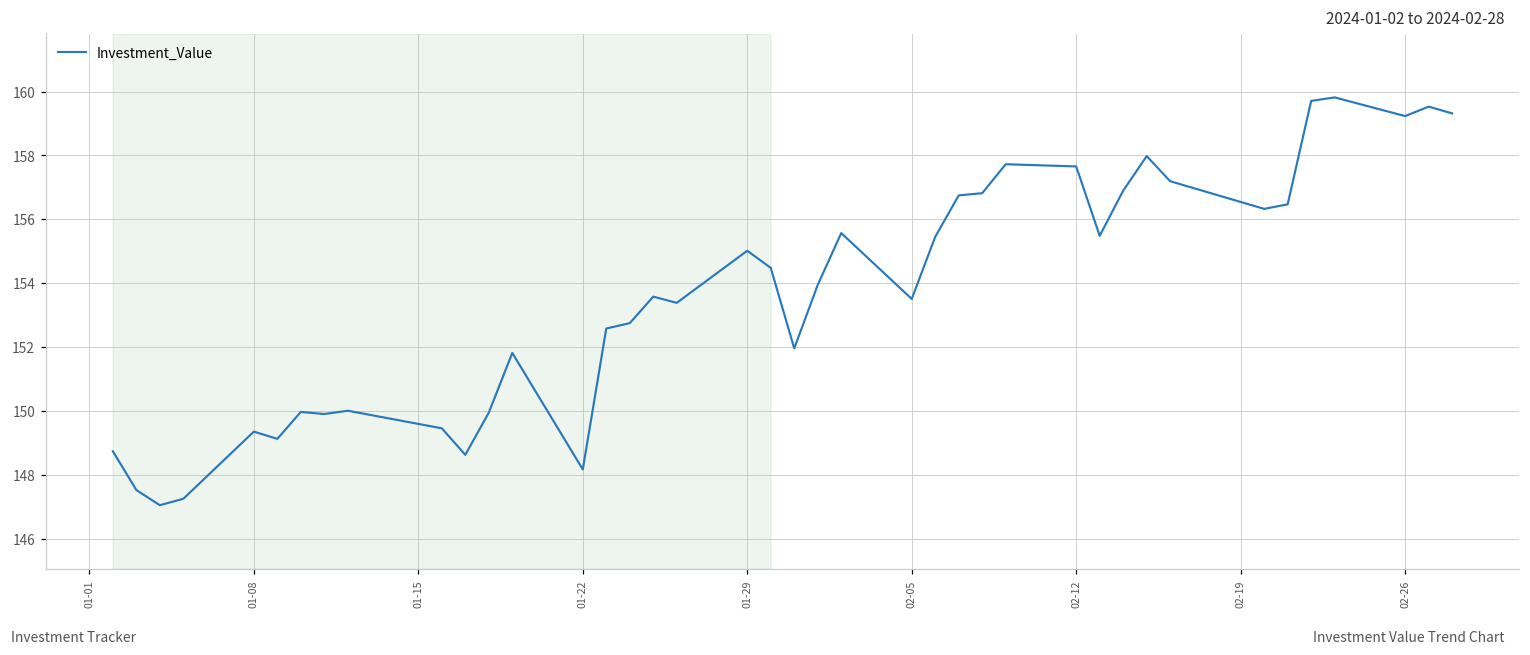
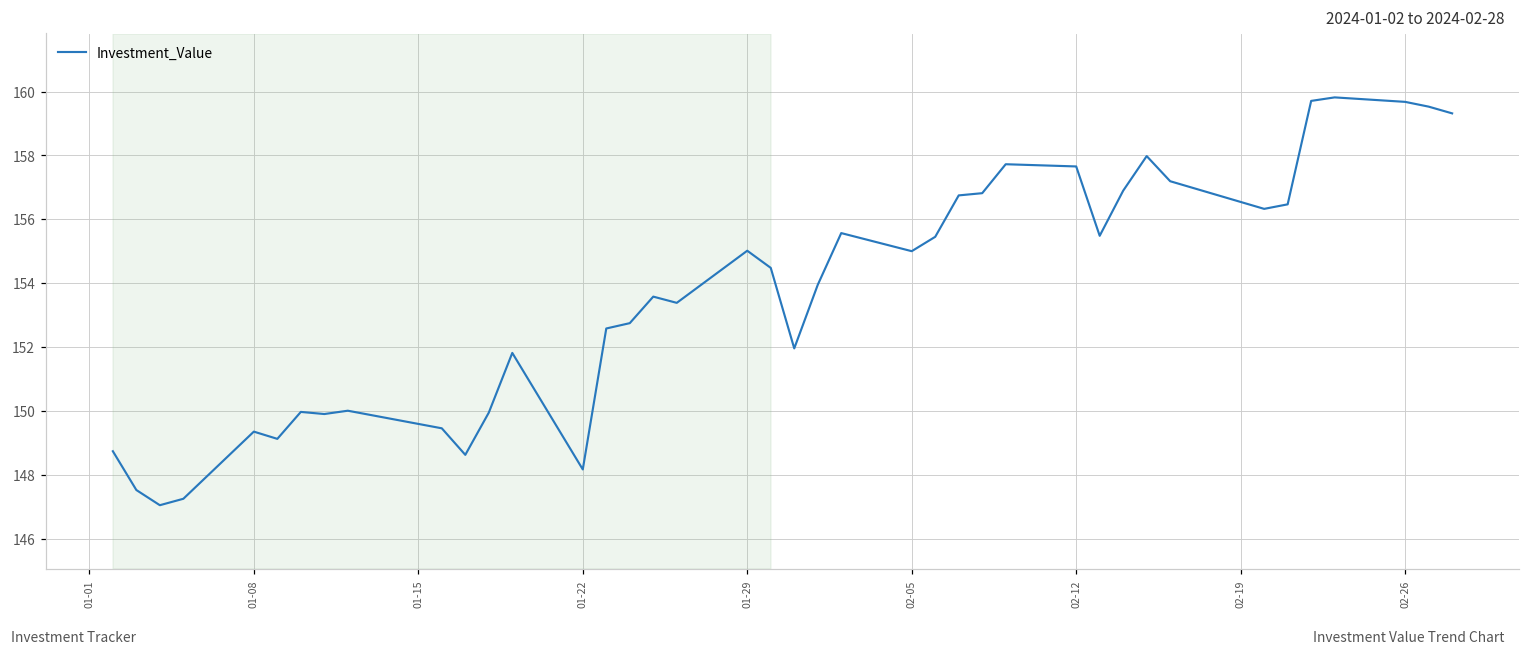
  {
    "01-08": 149.4,
    "01-22": 148.2,
    "01-29": 155.0,
-   "02-05": 153.5,
+   "02-05": 155.0,
    "02-12": 157.7,
-   "02-26": 159.2
+   "02-26": 159.7
  }
